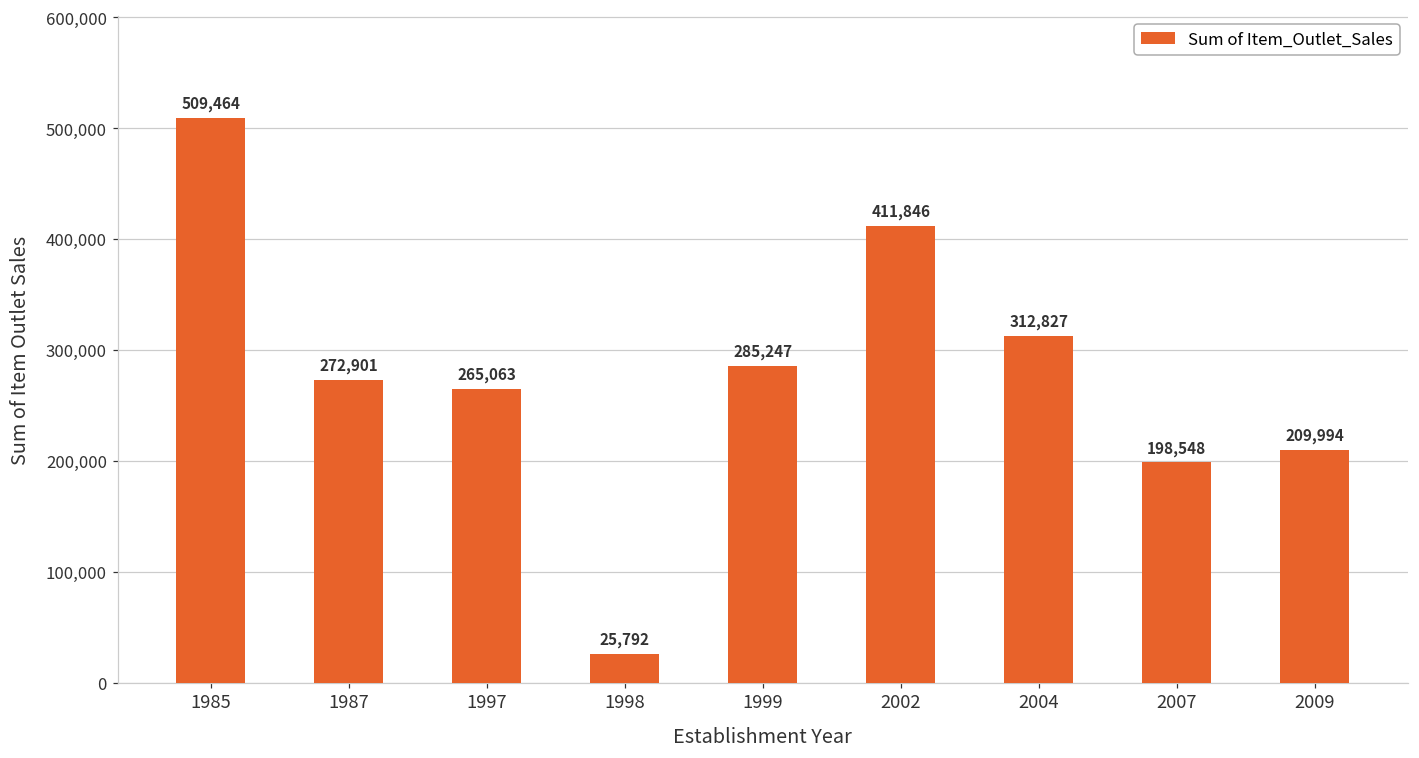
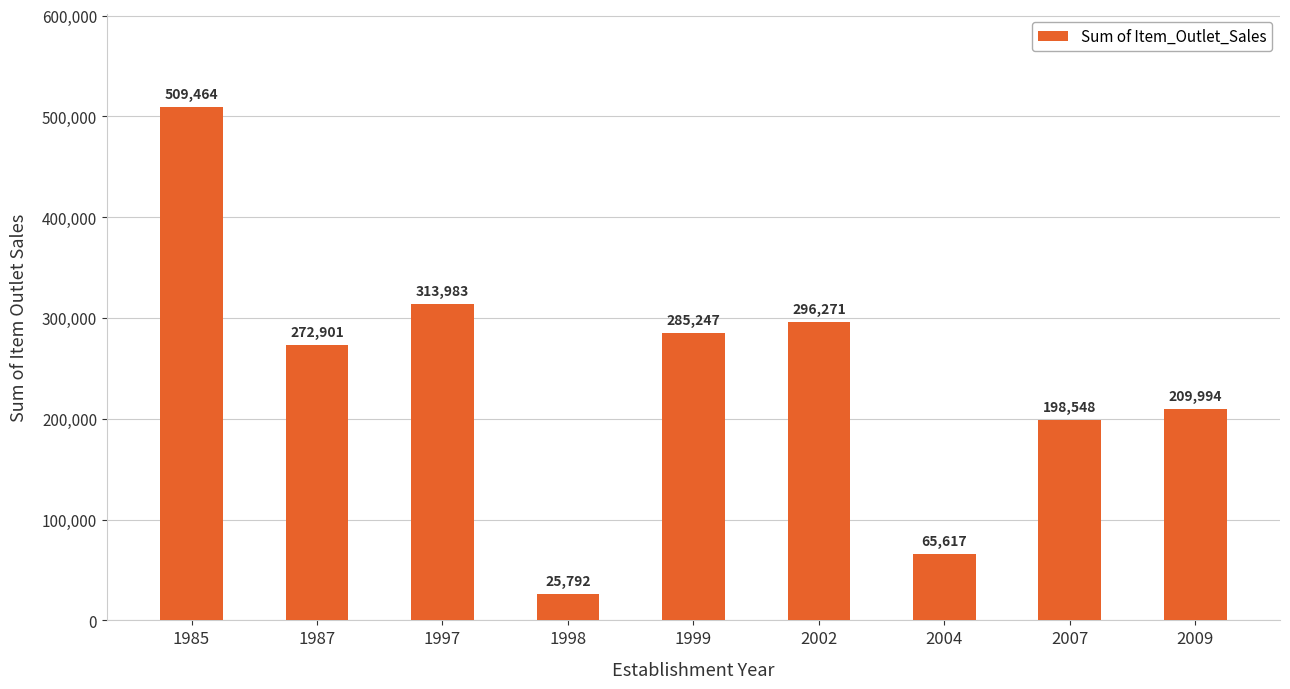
  {
    "1985": "509,464",
    "1987": "272,901",
-   "1997": "265,063",
+   "1997": "313,983",
    "1998": "25,792",
    "1999": "285,247",
-   "2002": "411,846",
-   "2004": "312,827",
+   "2002": "296,271",
+   "2004": "65,617",
    "2007": "198,548",
    "2009": "209,994"
  }
